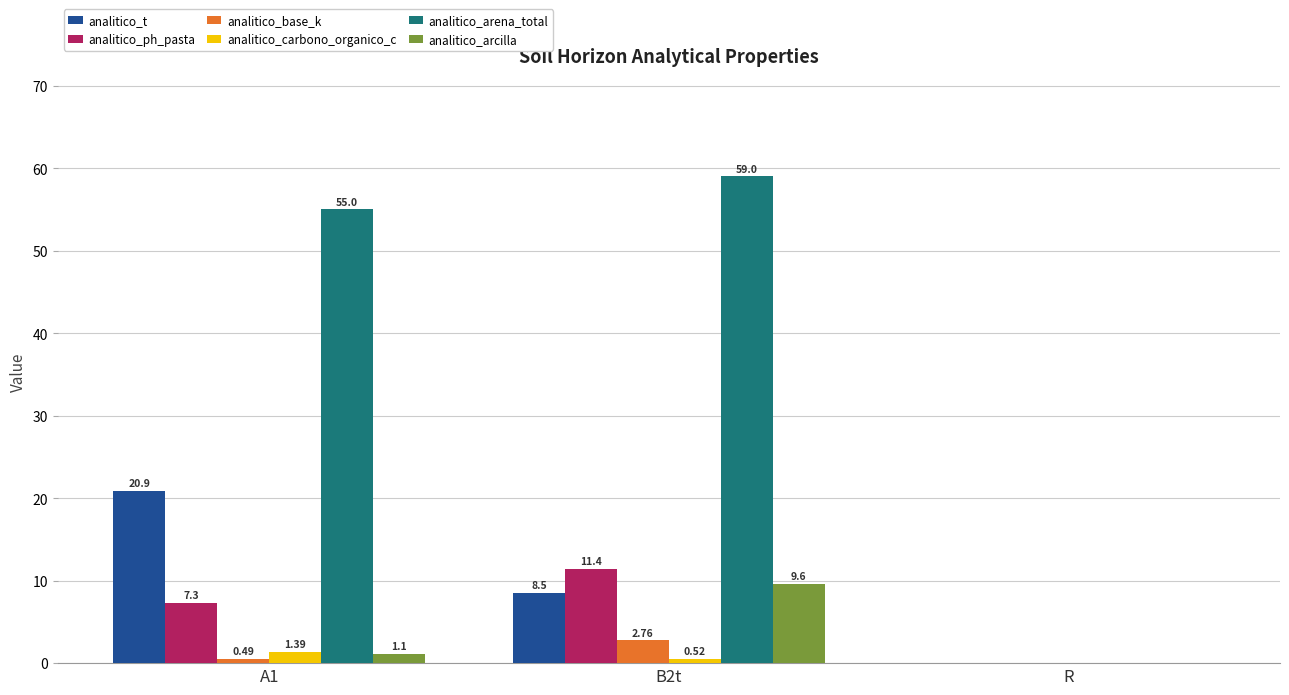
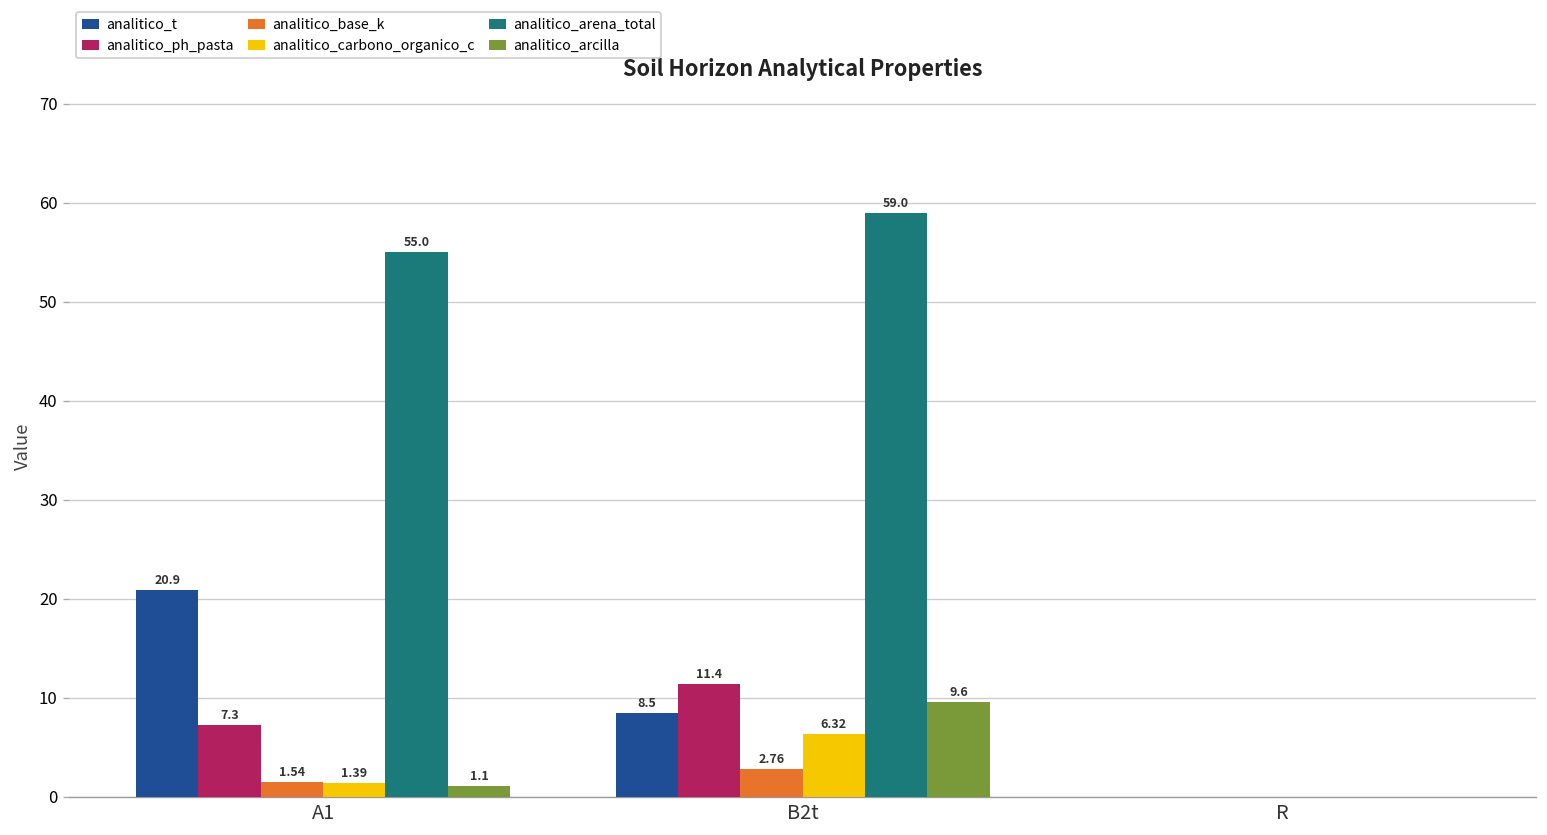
  {
    "analitico_ph_pasta": {
      "A1": 7.3,
      "B2t": 11.4
    },
    "analitico_base_k": {
-     "A1": 0.49,
+     "A1": 1.54,
      "B2t": 2.76
    },
    "analitico_carbono_organico_c": {
      "A1": 1.39,
-     "B2t": 0.52
+     "B2t": 6.32
    },
    "analitico_arcilla": {
      "A1": 1.1,
      "B2t": 9.6
    }
  }
